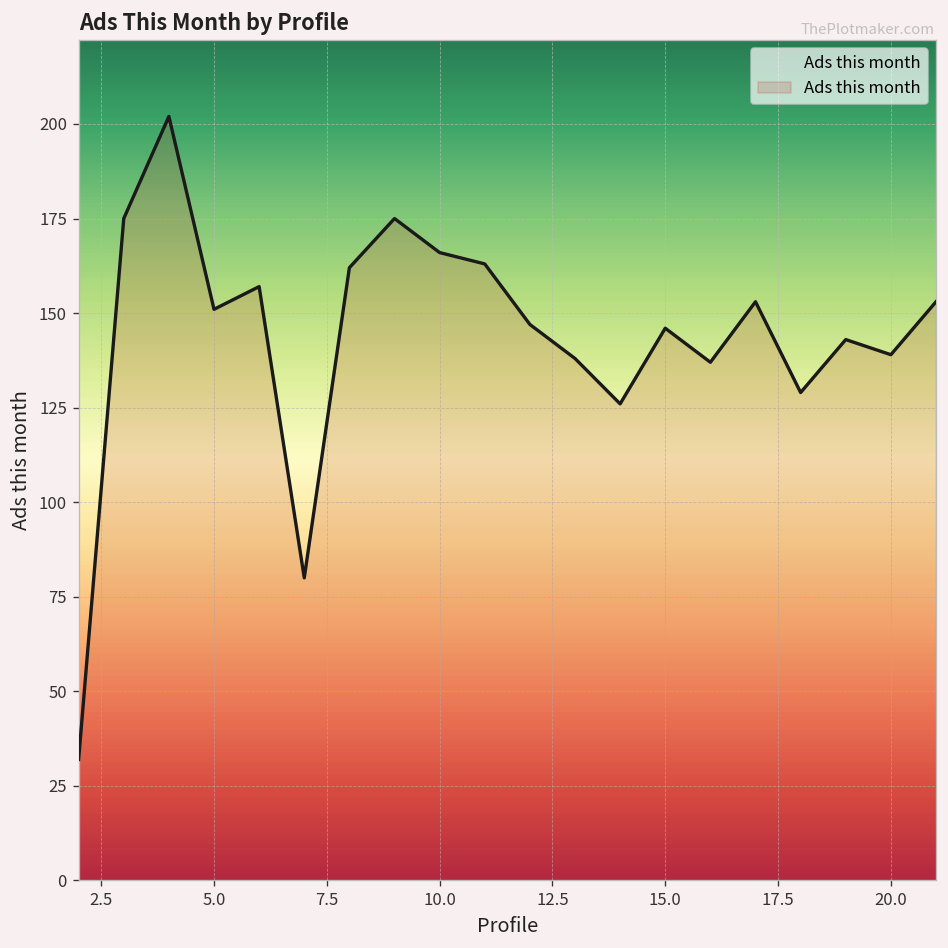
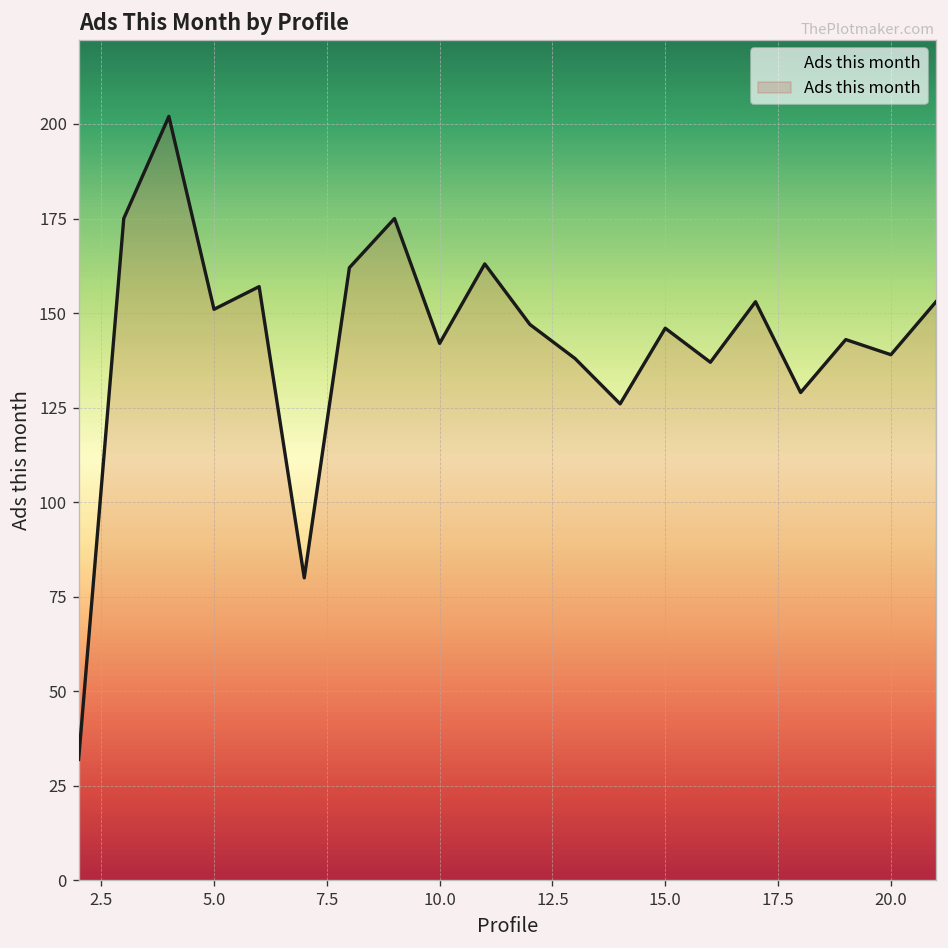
  {
    "5.0": 151,
-   "10.0": 166,
+   "10.0": 142,
    "15.0": 146,
    "20.0": 139
  }
